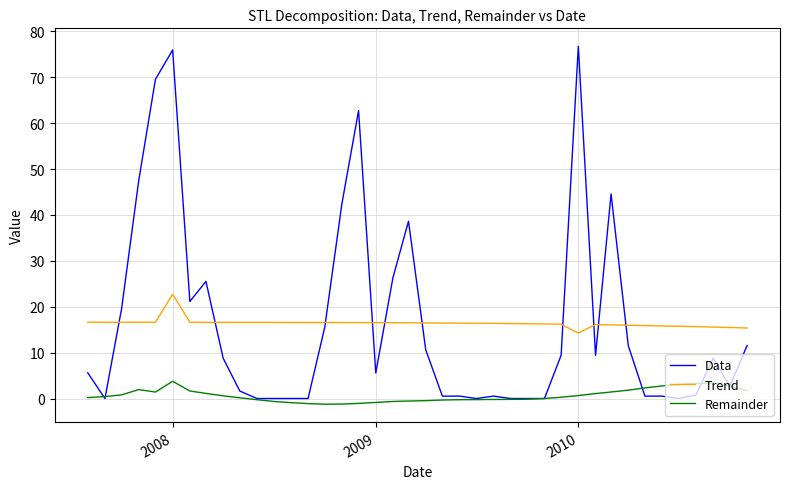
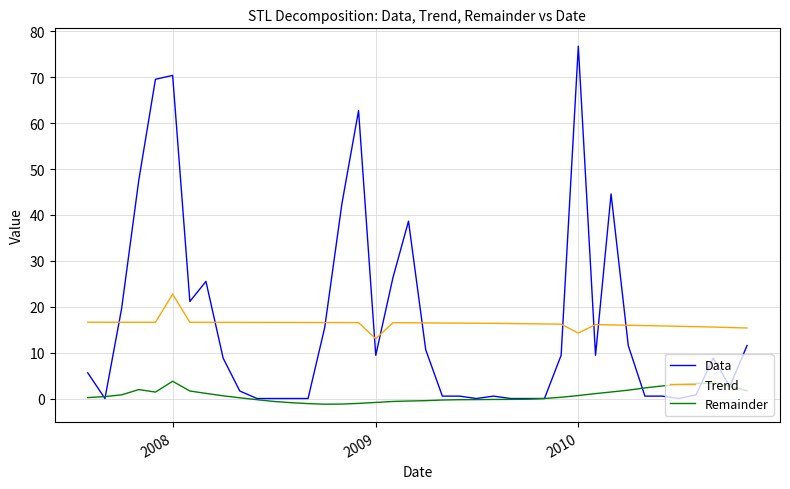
  {
    "Data": {
-     "2008": 76,
-     "2009": 6,
+     "2008": 70,
+     "2009": 9,
      "2010": 77
    },
    "Trend": {
      "2008": 23,
-     "2009": 17,
+     "2009": 13,
      "2010": 14
    },
    "Remainder": {
      "2008": 4,
      "2009": -1,
      "2010": 1
    }
  }
